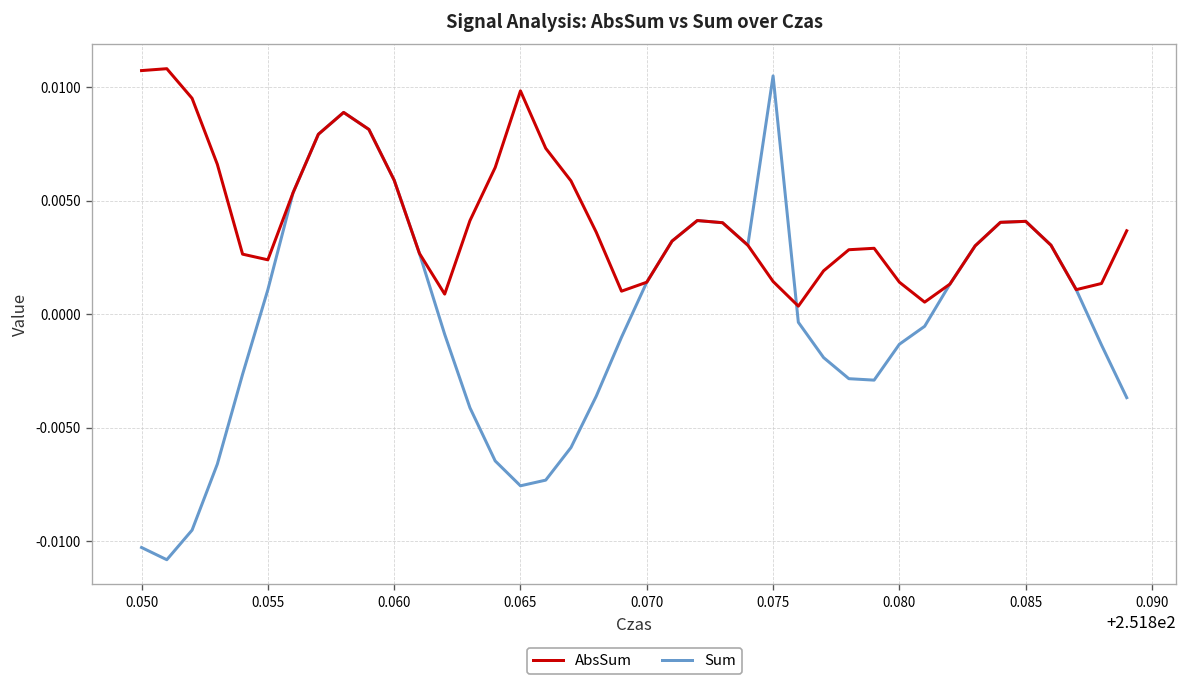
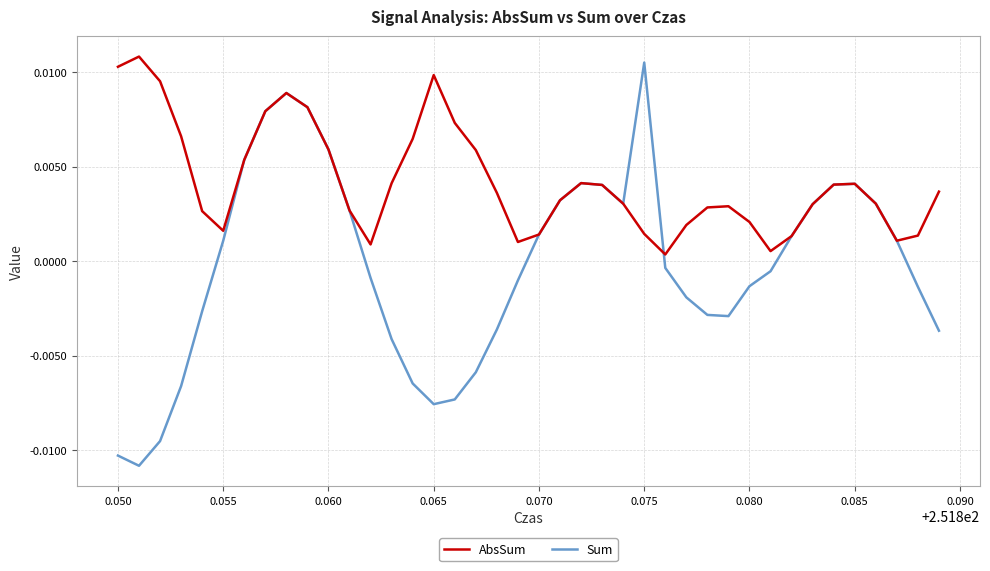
  {
    "AbsSum": {
-     "0.050": 0.0107,
-     "0.055": 0.0024,
+     "0.050": 0.0103,
+     "0.055": 0.0016,
      "0.065": 0.0098,
      "0.075": 0.0014,
-     "0.080": 0.0014
+     "0.080": 0.0021
    },
    "Sum": {
      "0.050": -0.0103,
      "0.055": 0.0011,
      "0.065": -0.0076,
      "0.075": 0.0105,
      "0.080": -0.0013
    }
  }
